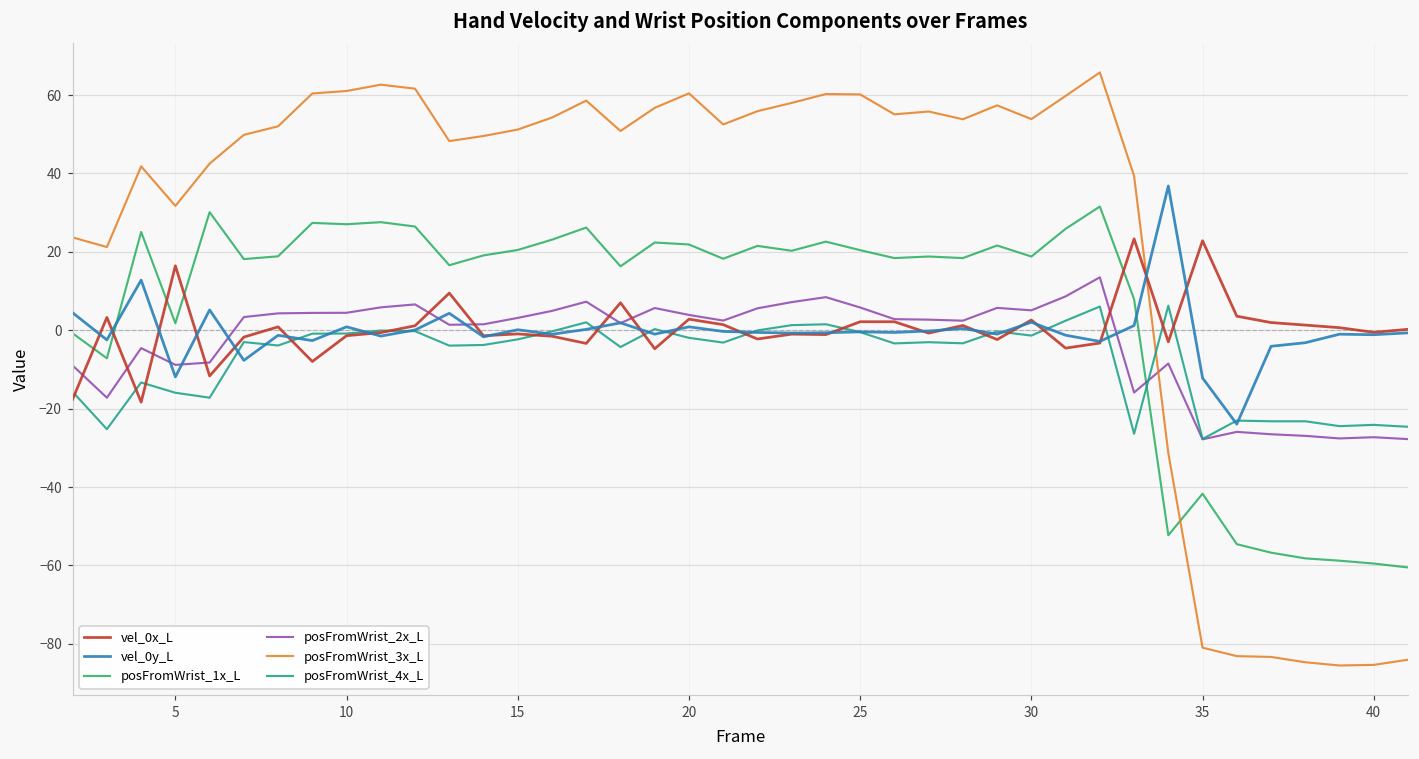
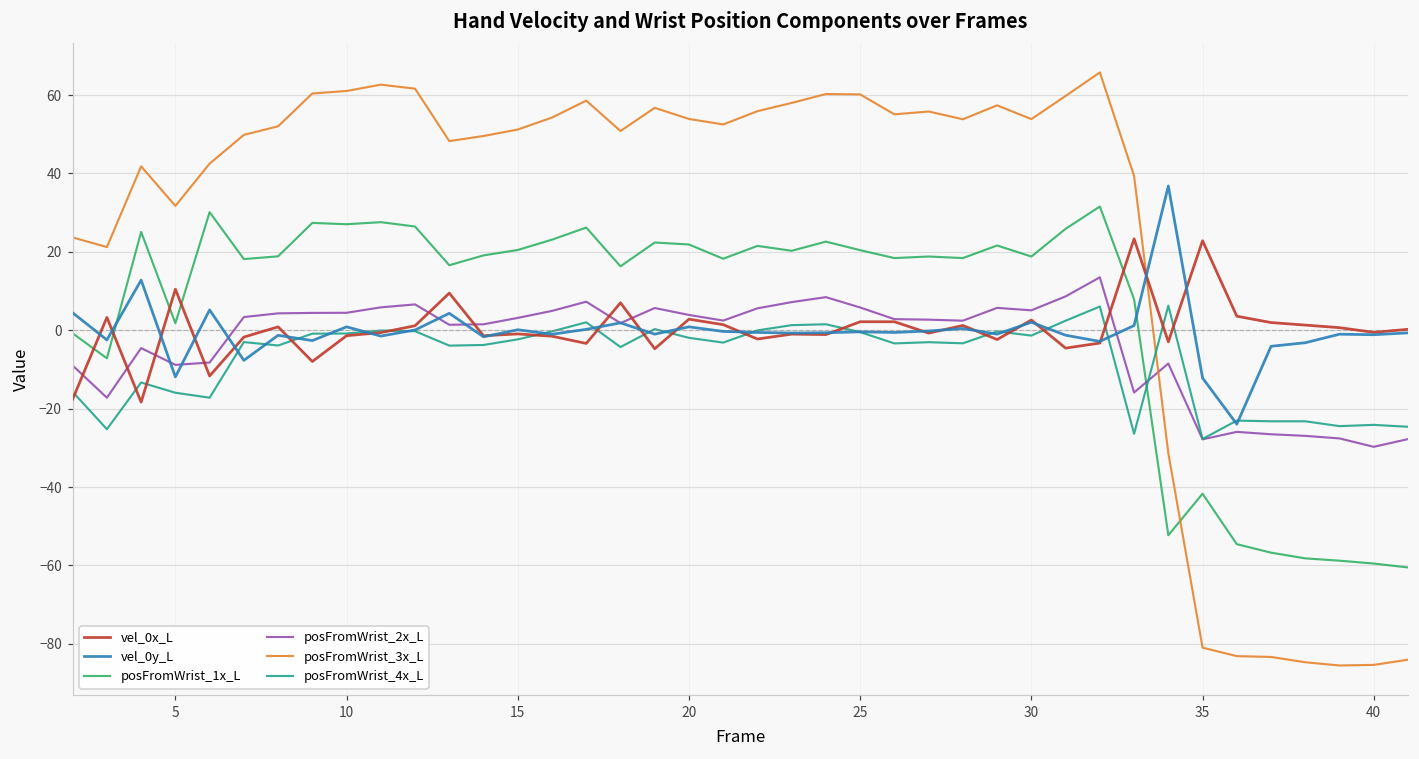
  {
    "vel_0x_L": {
-     "5": 16,
+     "5": 10,
      "15": -1,
      "20": 3,
      "25": 2,
      "35": 23
    },
    "vel_0y_L": {
      "5": -12,
      "10": 1,
      "15": 0,
      "20": 1,
      "35": -12
    },
    "posFromWrist_2x_L": {
      "5": -9,
      "10": 4,
      "15": 3,
      "20": 4,
      "25": 6,
      "30": 5,
-     "40": -27
+     "40": -30
    },
    "posFromWrist_3x_L": {
      "5": 32,
      "10": 61,
      "15": 51,
-     "20": 60,
+     "20": 54,
      "25": 60,
      "30": 54,
      "35": -81,
      "40": -85
    }
  }
